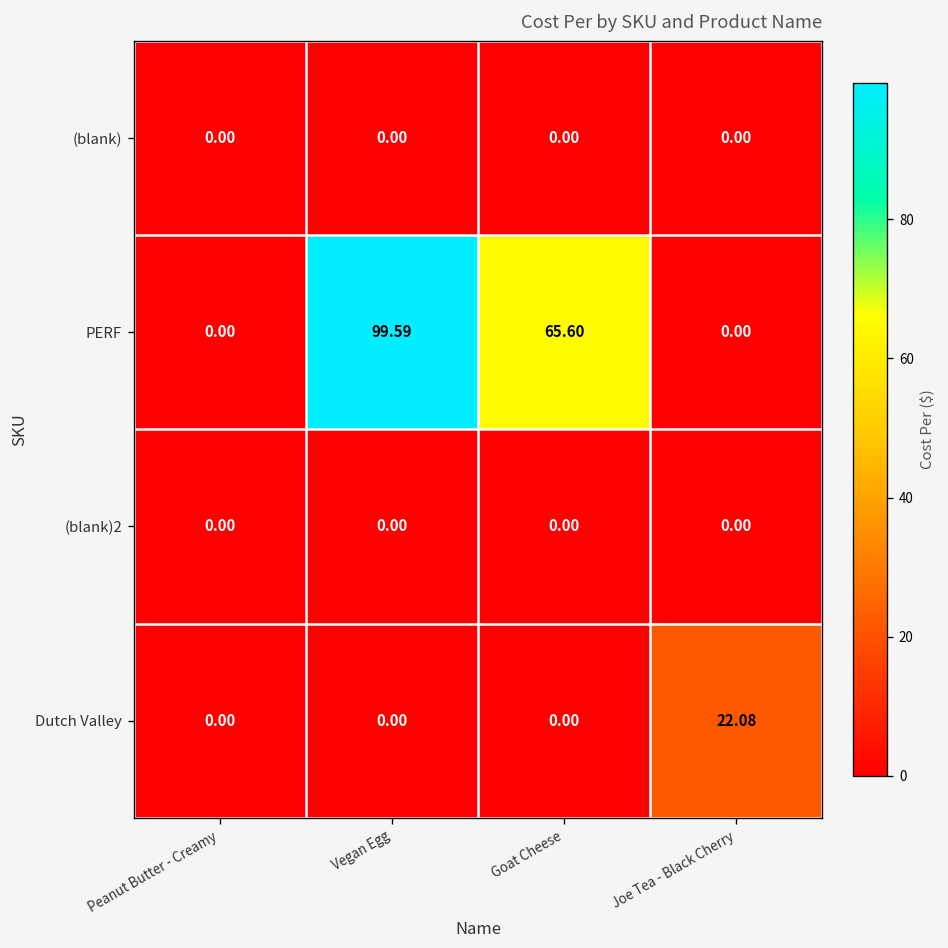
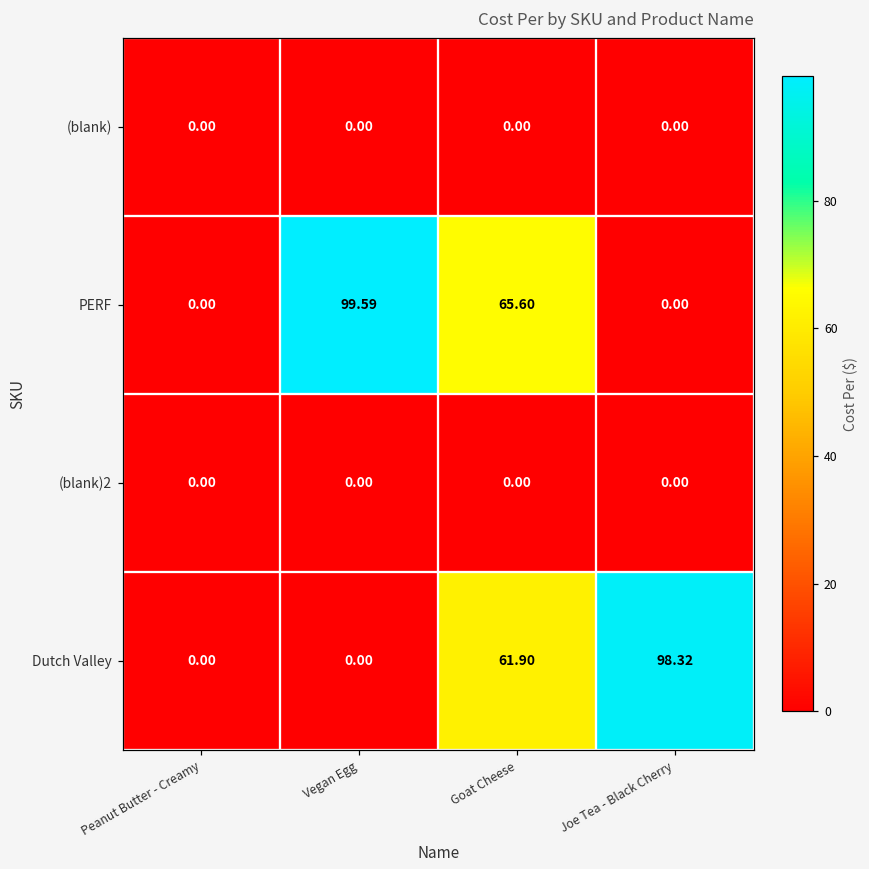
  {
    "(blank)": {
      "Peanut Butter - Creamy": 0.00,
      "Vegan Egg": 0.00,
      "Goat Cheese": 0.00,
      "Joe Tea - Black Cherry": 0.00
    },
    "PERF": {
      "Peanut Butter - Creamy": 0.00,
      "Vegan Egg": 99.59,
      "Goat Cheese": 65.60,
      "Joe Tea - Black Cherry": 0.00
    },
    "(blank)2": {
      "Peanut Butter - Creamy": 0.00,
      "Vegan Egg": 0.00,
      "Goat Cheese": 0.00,
      "Joe Tea - Black Cherry": 0.00
    },
    "Dutch Valley": {
      "Peanut Butter - Creamy": 0.00,
      "Vegan Egg": 0.00,
-     "Goat Cheese": 0.00,
-     "Joe Tea - Black Cherry": 22.08
+     "Goat Cheese": 61.90,
+     "Joe Tea - Black Cherry": 98.32
    }
  }
